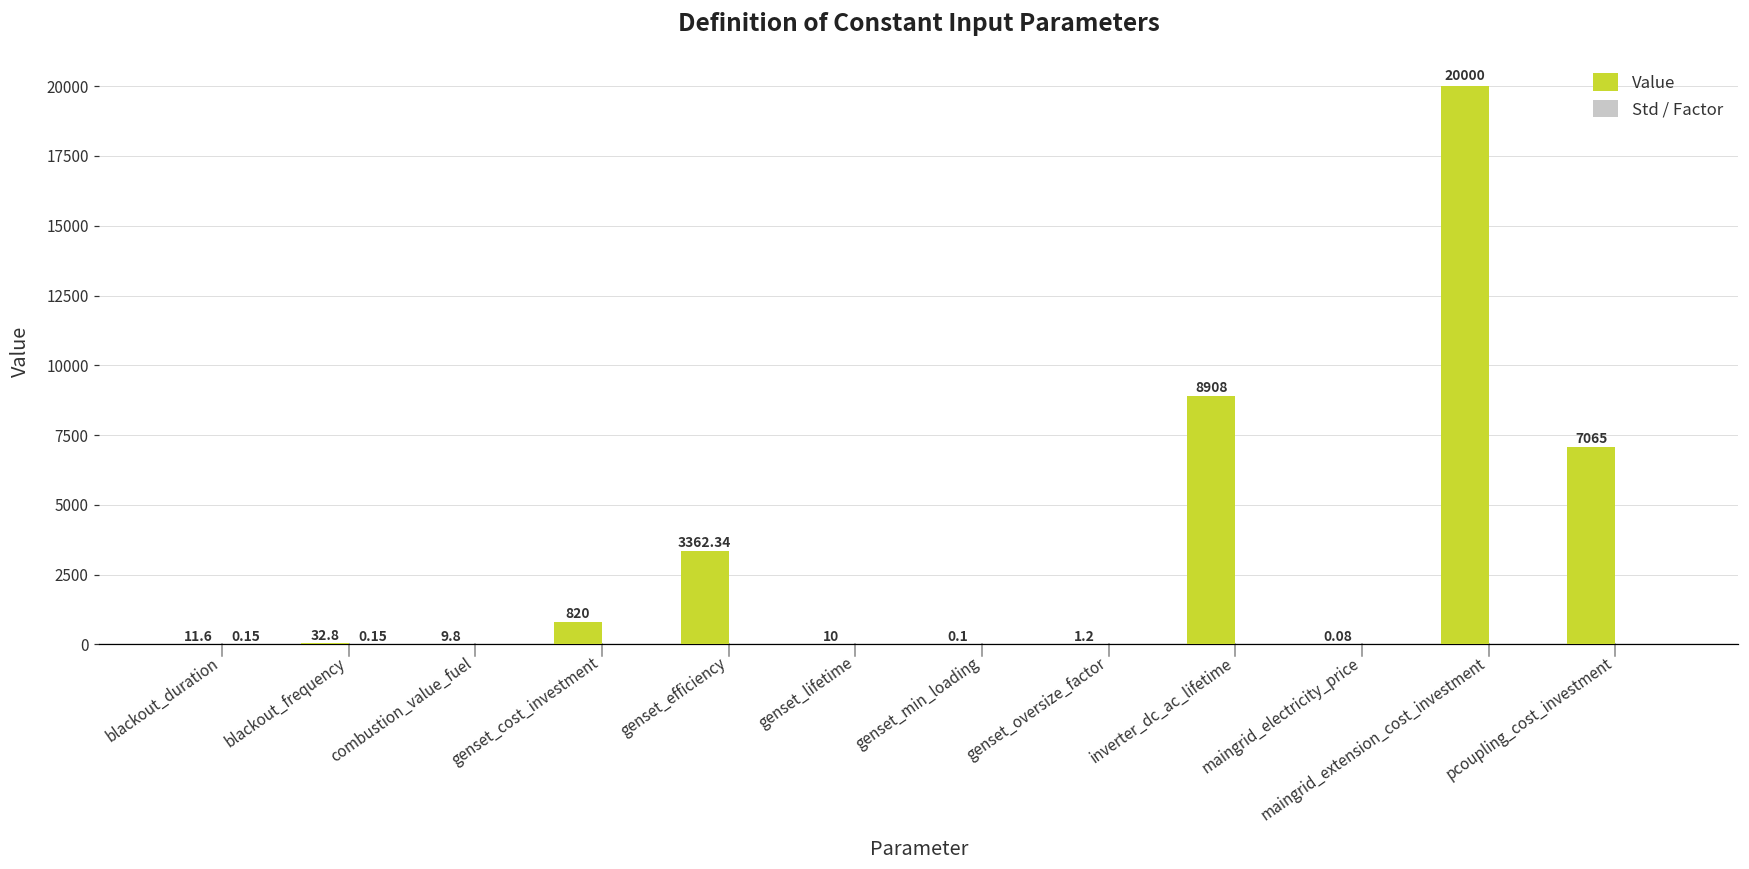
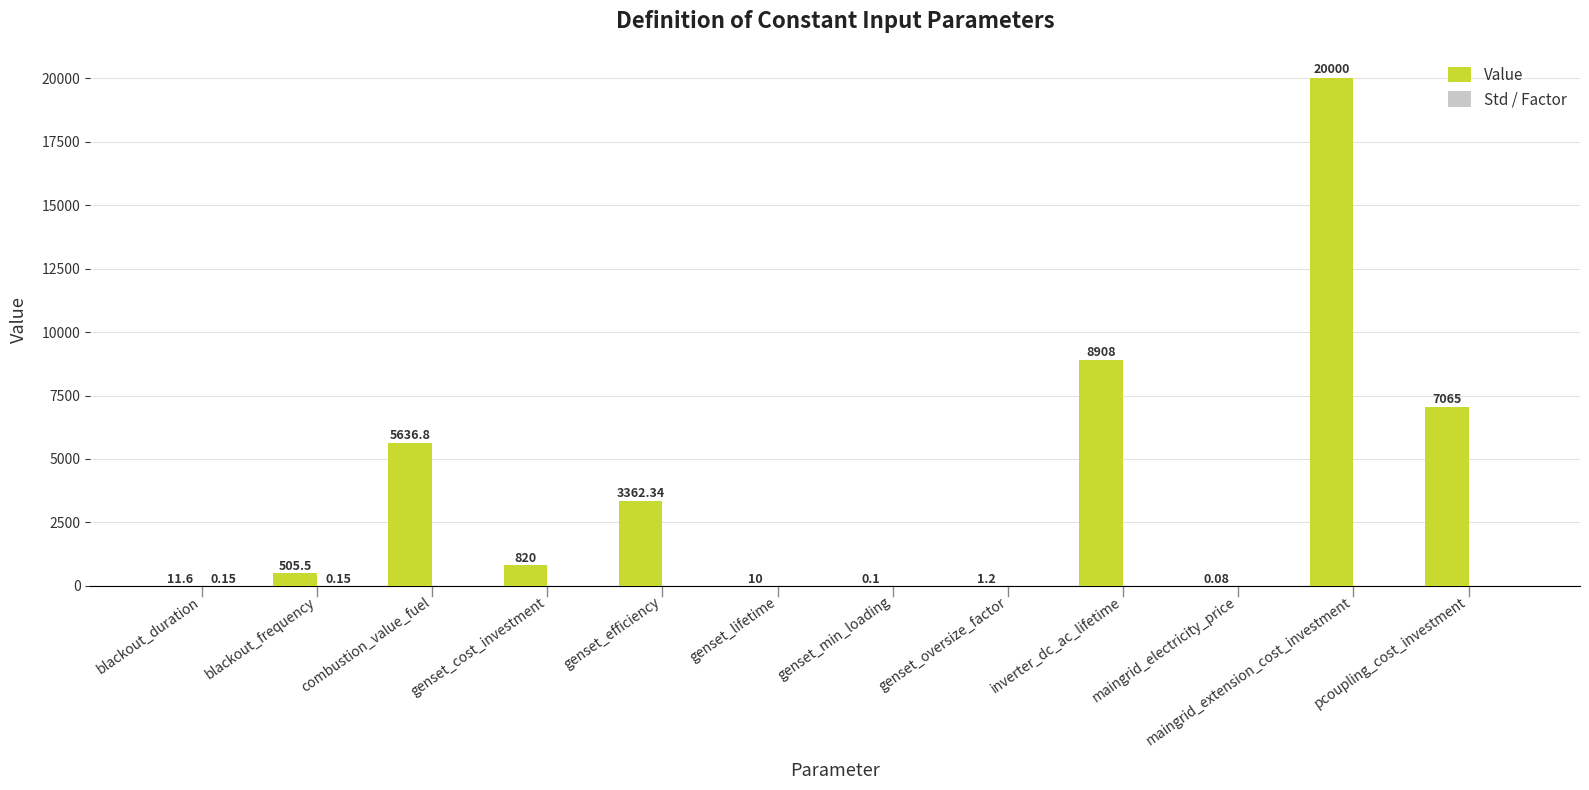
  {
    "Value": {
      "blackout_duration": 11.6,
-     "blackout_frequency": 32.8,
-     "combustion_value_fuel": 9.8,
+     "blackout_frequency": 505.5,
+     "combustion_value_fuel": 5636.8,
      "genset_cost_investment": 820,
      "genset_efficiency": 3362.34,
      "genset_lifetime": 10,
      "genset_min_loading": 0.1,
      "genset_oversize_factor": 1.2,
      "inverter_dc_ac_lifetime": 8908,
      "maingrid_electricity_price": 0.08,
      "maingrid_extension_cost_investment": 20000,
      "pcoupling_cost_investment": 7065
    },
    "Std / Factor": {
      "blackout_duration": 0.15,
      "blackout_frequency": 0.15
    }
  }
